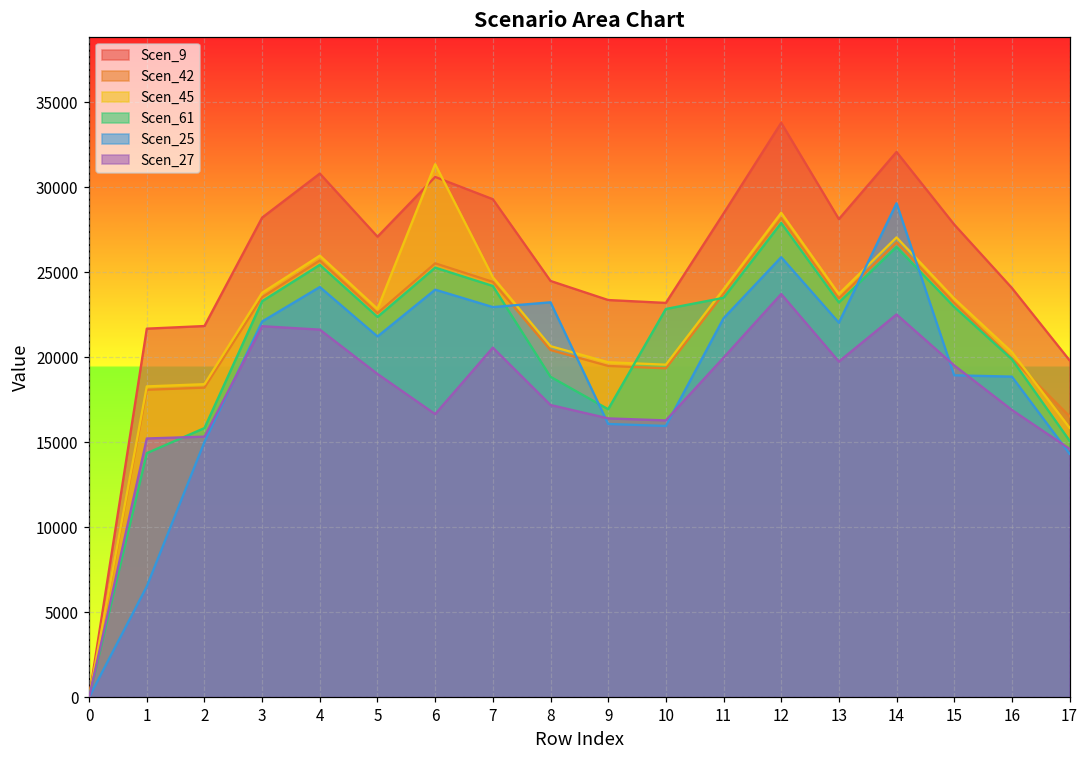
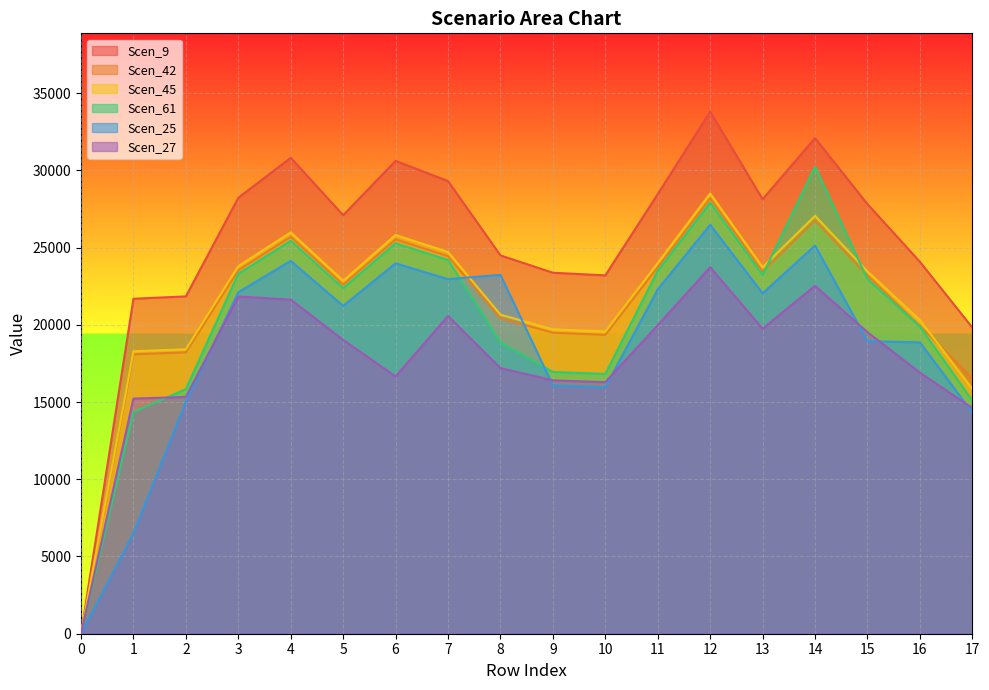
  {
    "Scen_45": {
      "1": 18300,
      "2": 18400,
      "3": 23800,
      "4": 26000,
      "5": 22800,
-     "6": 31400,
+     "6": 25800,
      "7": 24700,
      "8": 20700,
      "9": 19700,
      "10": 19600,
      "11": 24000,
      "12": 28500,
      "13": 23700,
      "14": 27100,
      "15": 23500,
      "16": 20300,
      "17": 15900
    },
    "Scen_61": {
      "1": 14400,
      "2": 15800,
      "3": 23300,
      "4": 25400,
      "5": 22400,
      "6": 25300,
      "7": 24200,
      "8": 18900,
      "9": 16900,
-     "10": 22800,
+     "10": 16800,
      "11": 23500,
      "12": 27900,
      "13": 23200,
-     "14": 26500,
+     "14": 30200,
      "15": 23000,
      "17": 15100
    },
    "Scen_25": {
      "1": 6500,
      "2": 15000,
      "3": 22100,
      "4": 24100,
      "5": 21200,
      "6": 24000,
      "7": 23000,
      "8": 23200,
      "9": 16100,
      "10": 16000,
      "11": 22300,
-     "12": 25900,
+     "12": 26500,
      "13": 22000,
-     "14": 29100,
+     "14": 25100,
      "15": 18900,
      "16": 18900,
      "17": 14300
    },
    "Scen_27": {
      "1": 15200,
      "2": 15300,
      "3": 21800,
      "4": 21600,
      "5": 19000,
      "6": 16700,
      "7": 20600,
      "8": 17200,
      "9": 16400,
      "10": 16300,
      "11": 20000,
      "12": 23700,
      "13": 19700,
      "14": 22500,
      "15": 19500,
      "16": 16900,
      "17": 14600
    }
  }
